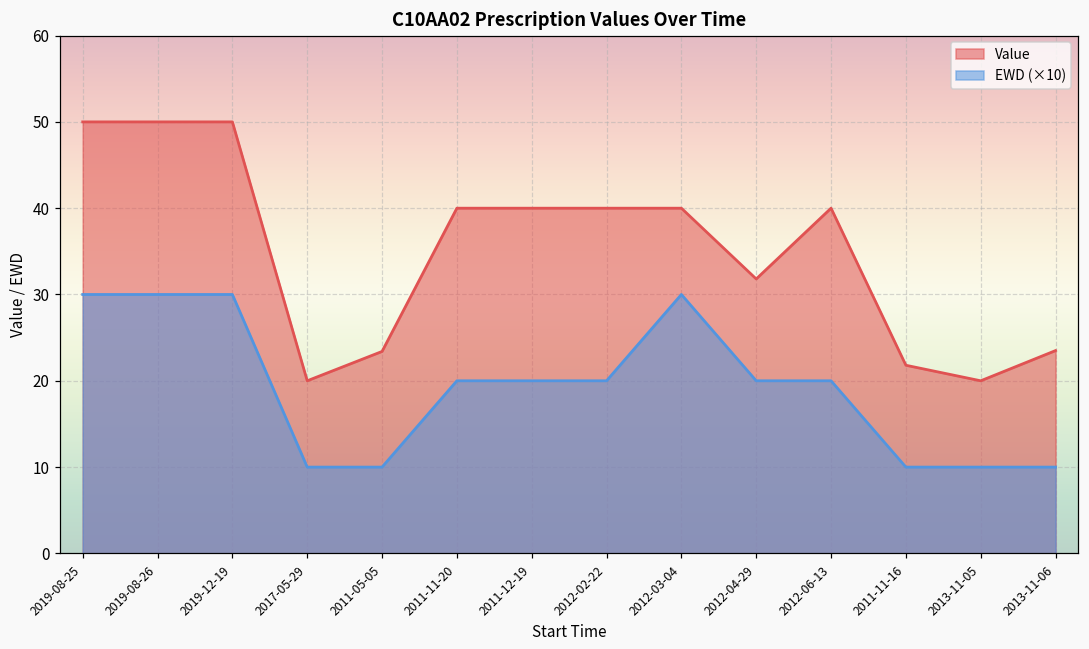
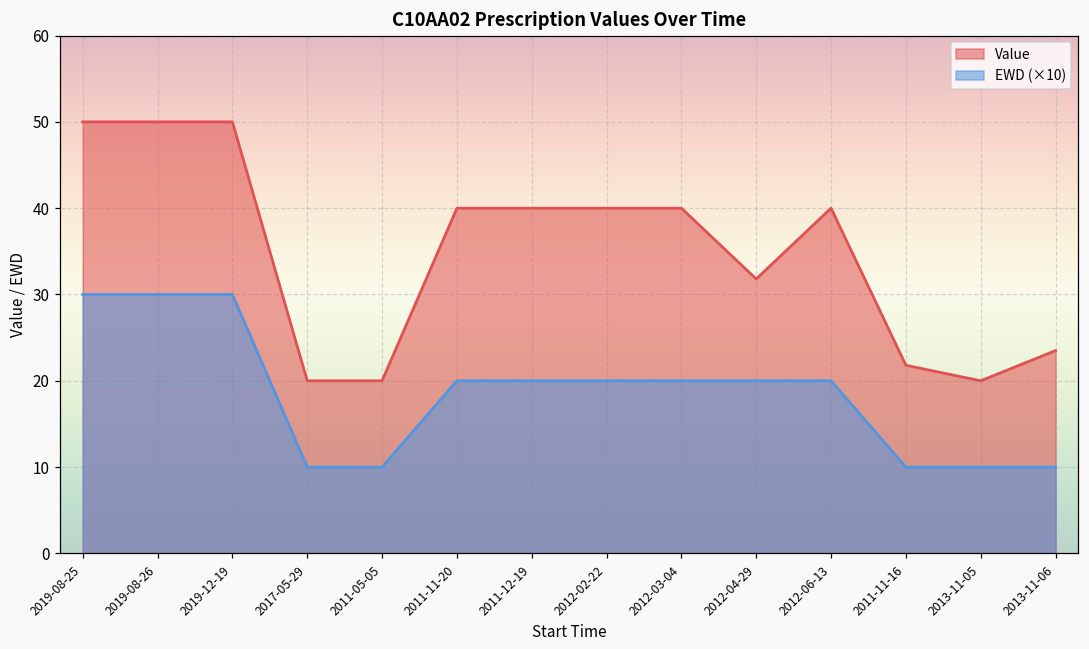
  {
    "Value": {
      "2019-08-25": 50,
      "2019-08-26": 50,
      "2019-12-19": 50,
      "2017-05-29": 20,
-     "2011-05-05": 23,
+     "2011-05-05": 20,
      "2011-11-20": 40,
      "2011-12-19": 40,
      "2012-02-22": 40,
      "2012-03-04": 40,
      "2012-04-29": 32,
      "2012-06-13": 40,
      "2011-11-16": 22,
      "2013-11-05": 20,
      "2013-11-06": 24
    },
    "EWD (×10)": {
      "2019-08-25": 30,
      "2019-08-26": 30,
      "2019-12-19": 30,
      "2017-05-29": 10,
      "2011-05-05": 10,
      "2011-11-20": 20,
      "2011-12-19": 20,
      "2012-02-22": 20,
-     "2012-03-04": 30,
+     "2012-03-04": 20,
      "2012-04-29": 20,
      "2012-06-13": 20,
      "2011-11-16": 10,
      "2013-11-05": 10,
      "2013-11-06": 10
    }
  }
